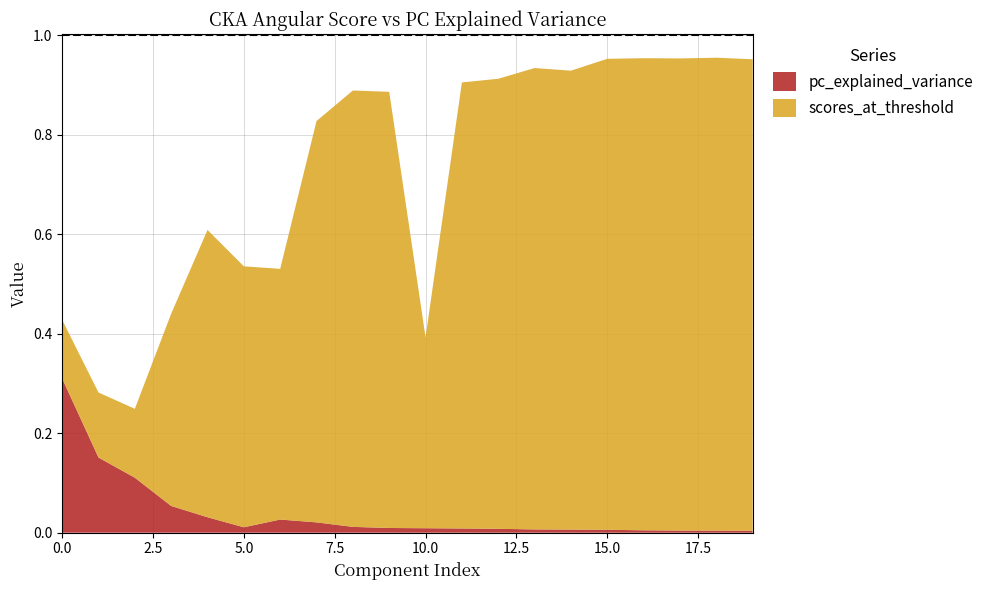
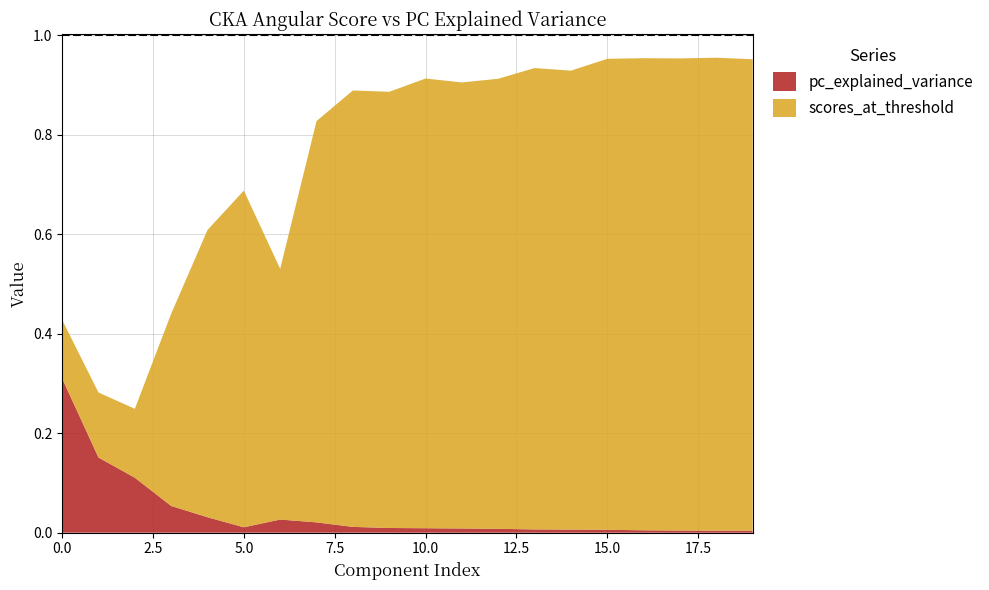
  {
    "pc_explained_variance": {
      "0.0": 0.31,
      "5.0": 0.01,
      "10.0": 0.01,
      "15.0": 0.01
    },
    "scores_at_threshold": {
      "0.0": 0.12,
-     "5.0": 0.52,
-     "10.0": 0.38,
+     "5.0": 0.68,
+     "10.0": 0.90,
      "15.0": 0.95
    }
  }
